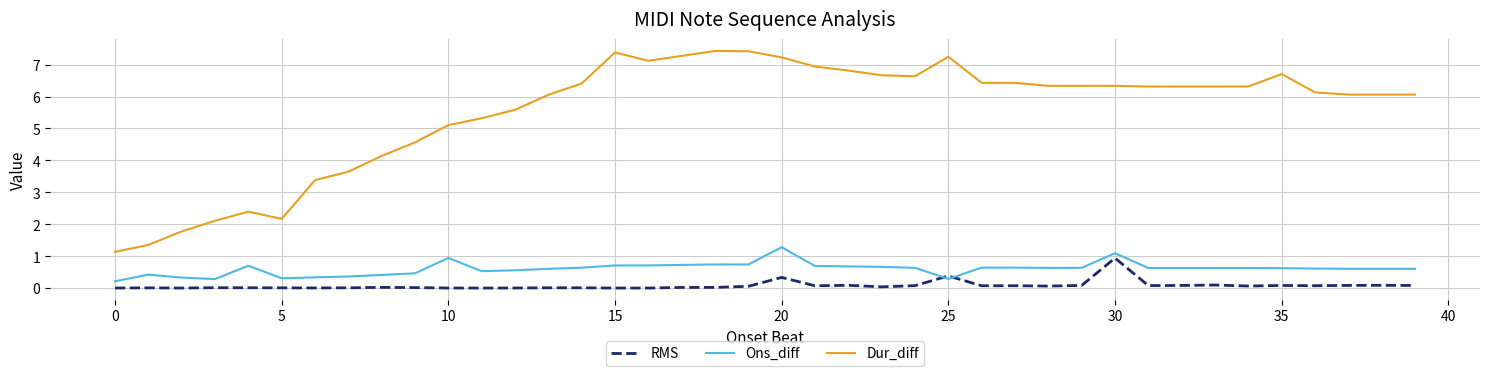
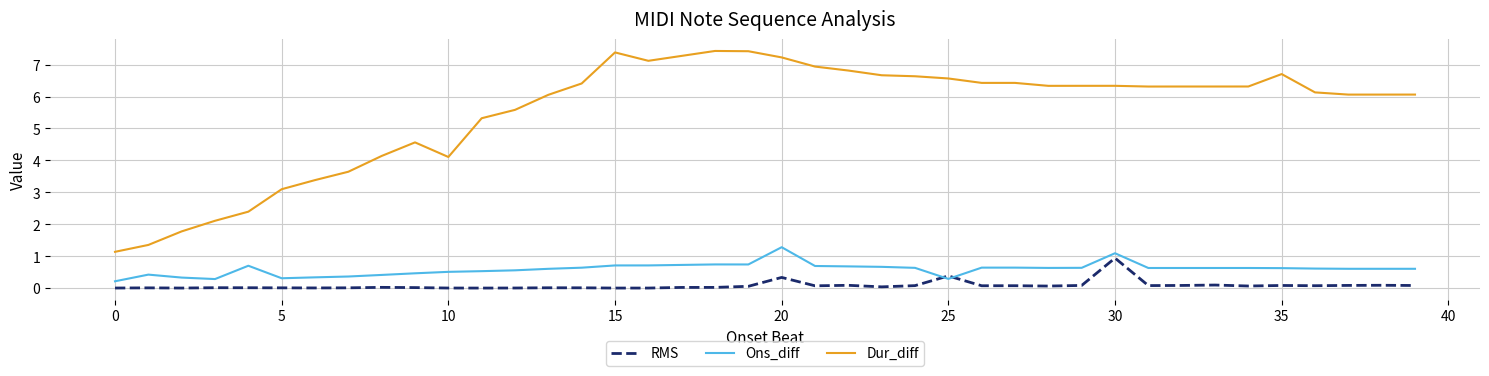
  {
    "RMS": {
      "0": 0.0,
      "5": 0.0,
      "10": 0.0,
      "15": 0.0,
      "20": 0.3,
      "25": 0.4,
      "30": 0.9,
      "35": 0.1
    },
    "Ons_diff": {
      "0": 0.2,
      "5": 0.3,
-     "10": 0.9,
+     "10": 0.5,
      "15": 0.7,
      "20": 1.3,
      "25": 0.3,
      "30": 1.1,
      "35": 0.6
    },
    "Dur_diff": {
      "0": 1.1,
-     "5": 2.2,
-     "10": 5.1,
+     "5": 3.1,
+     "10": 4.1,
      "15": 7.4,
      "20": 7.2,
-     "25": 7.2,
+     "25": 6.6,
      "30": 6.3,
      "35": 6.7
    }
  }
